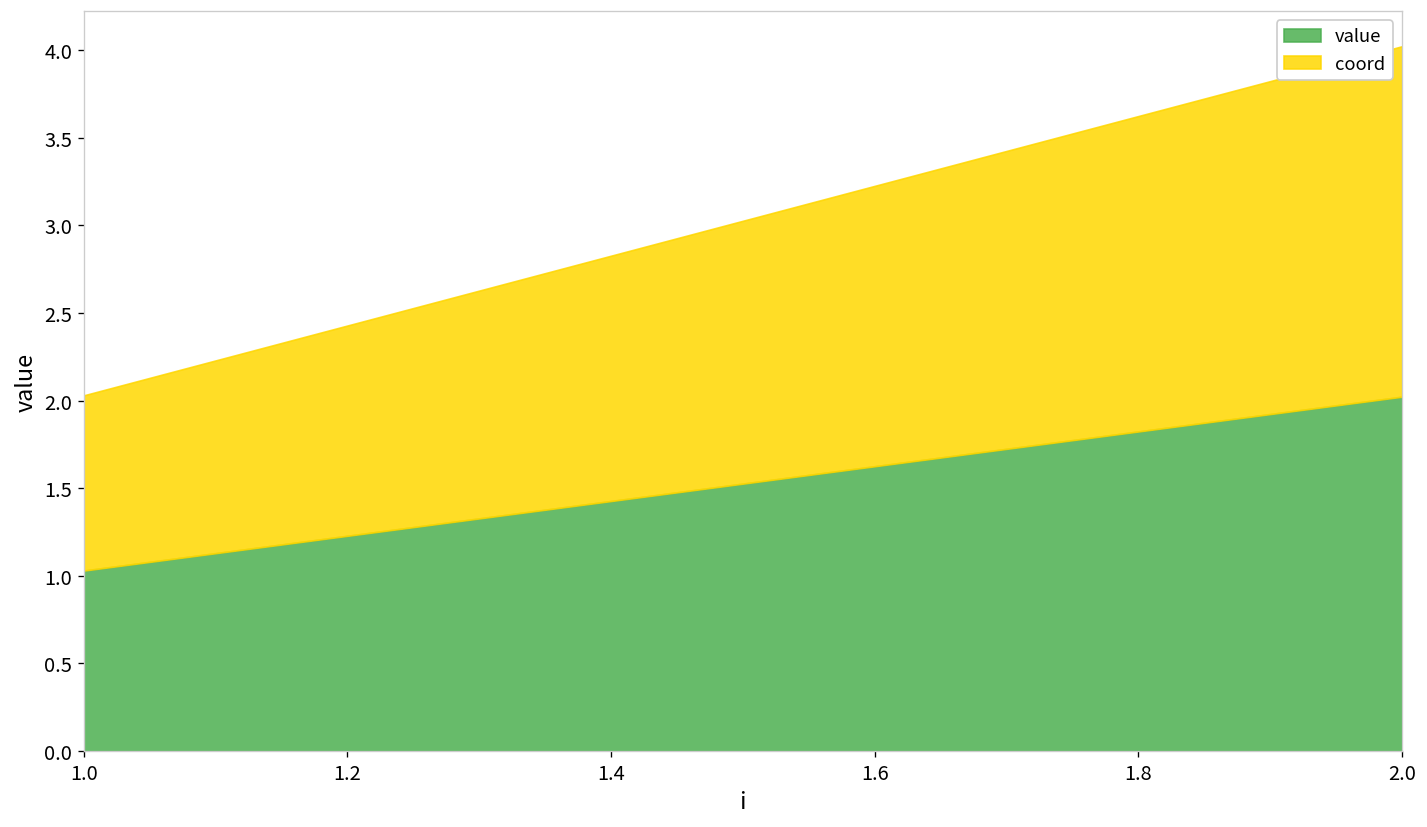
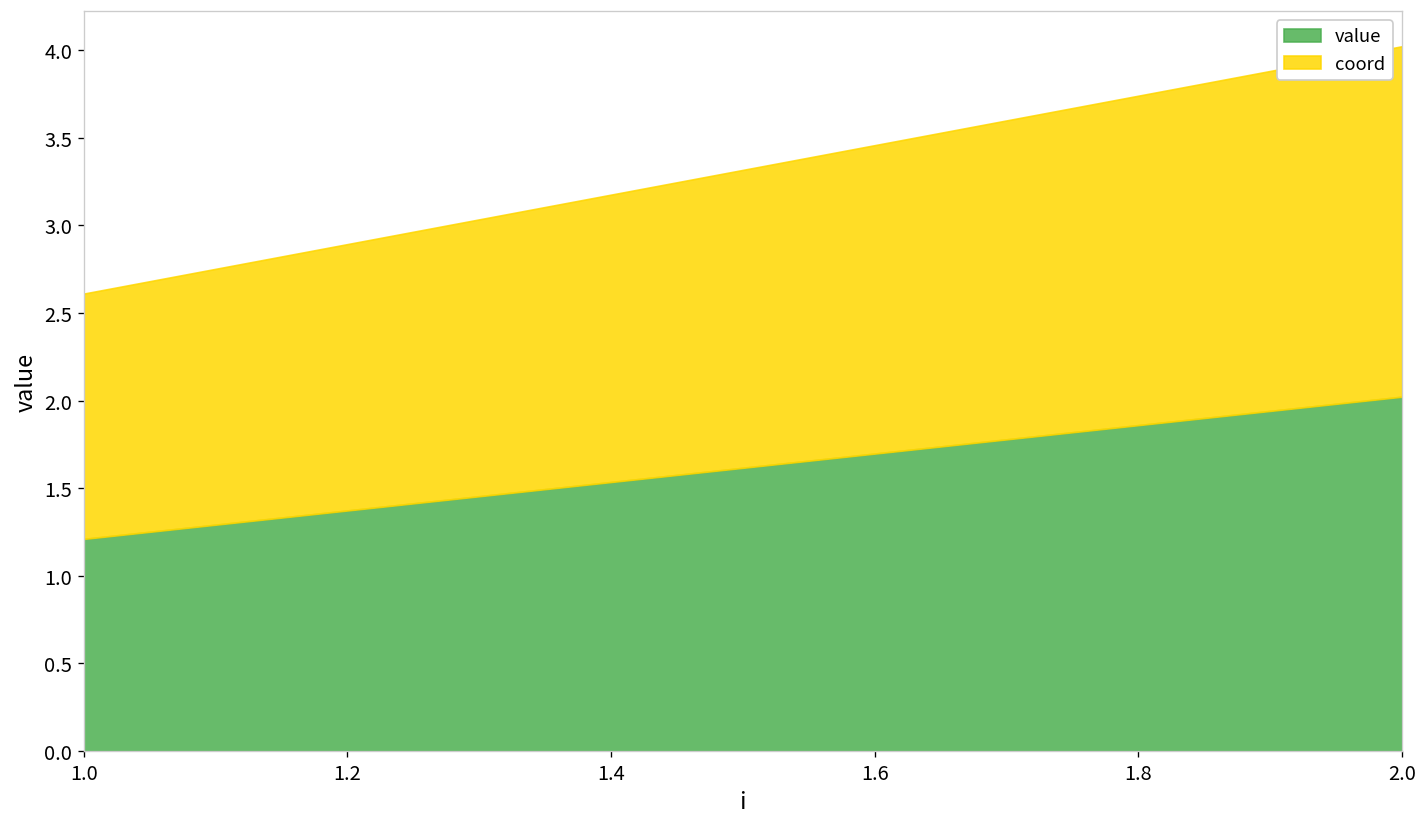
  {
    "value": {
-     "1.0": 1.03,
+     "1.0": 1.21,
      "2.0": 2.02
    },
    "coord": {
-     "1.0": 1.0,
+     "1.0": 1.4,
      "2.0": 2.0
    }
  }
